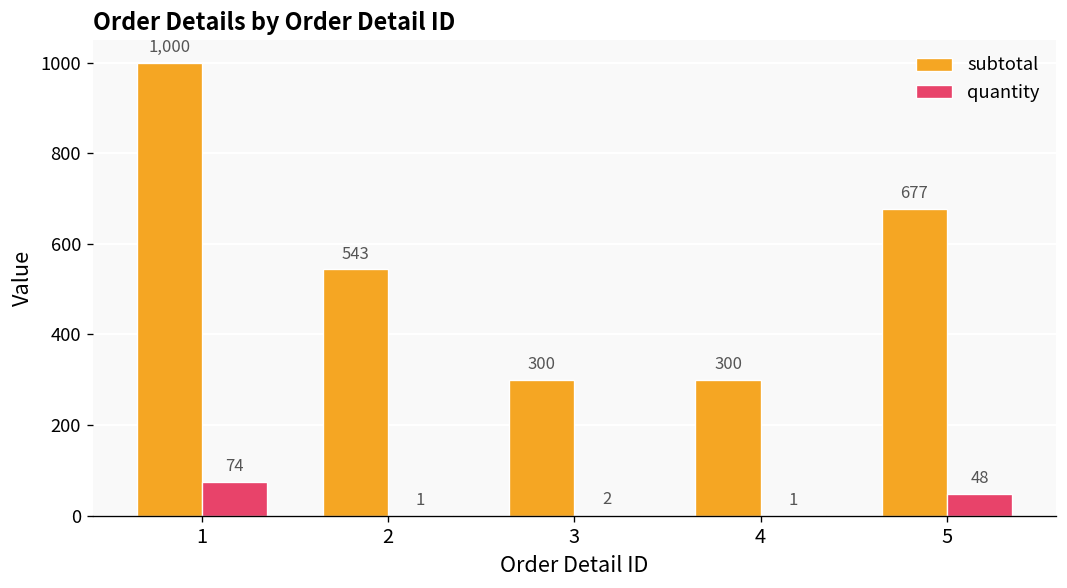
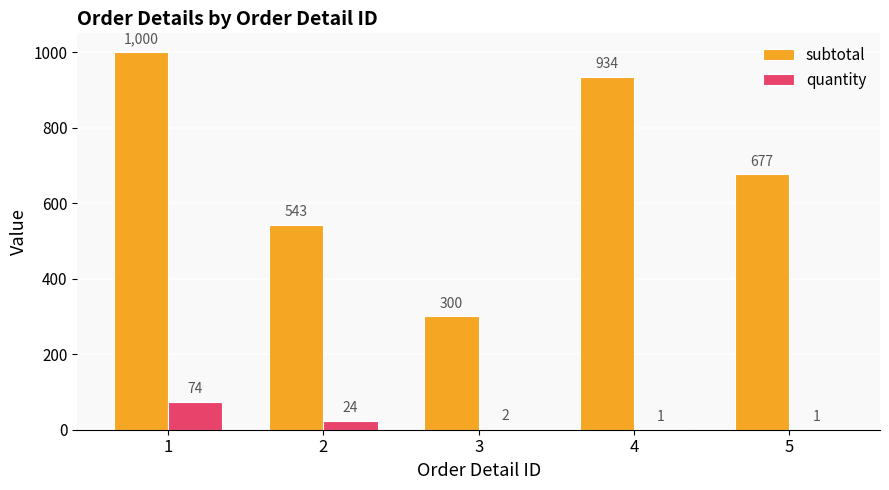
  {
    "subtotal": {
      "1": "1,000",
      "2": "543",
      "3": "300",
-     "4": "300",
+     "4": "934",
      "5": "677"
    },
    "quantity": {
      "1": "74",
-     "2": "1",
+     "2": "24",
      "3": "2",
      "4": "1",
-     "5": "48"
+     "5": "1"
    }
  }
